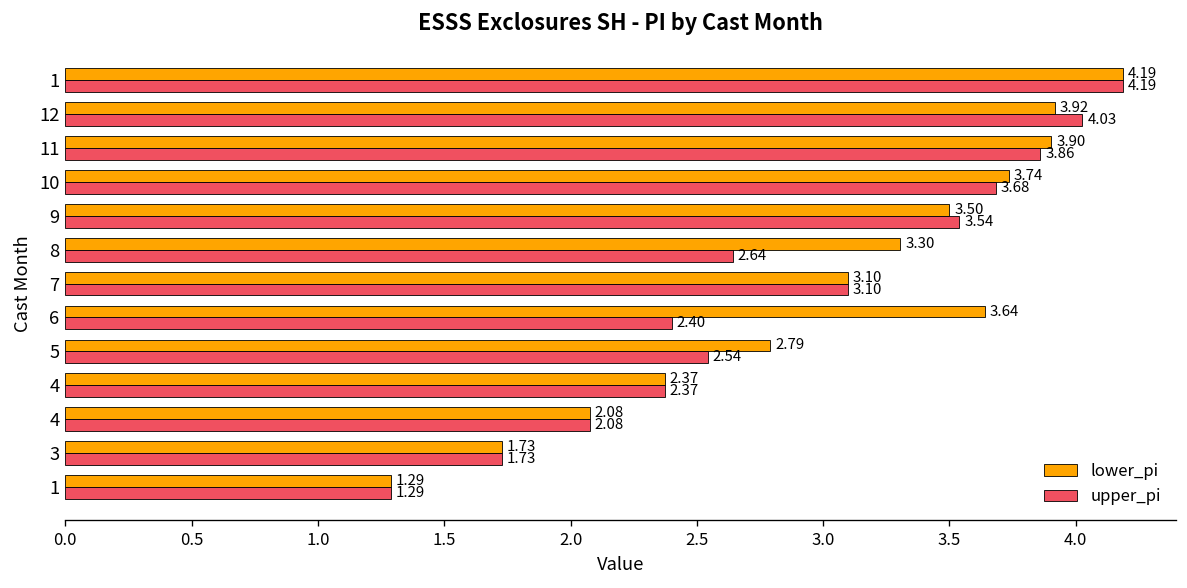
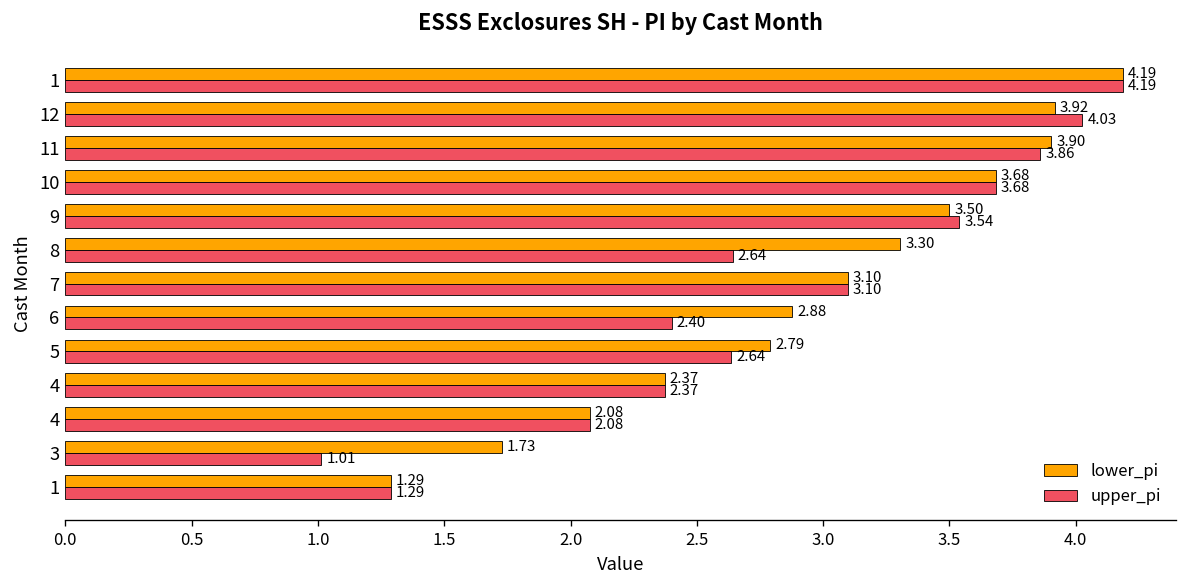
  {
    "lower_pi": {
      "12": 3.92,
      "11": 3.90,
-     "10": 3.74,
+     "10": 3.68,
      "8": 3.30,
-     "6": 3.64,
+     "6": 2.88,
      "5": 2.79
    },
    "upper_pi": {
      "12": 4.03,
      "11": 3.86,
      "10": 3.68,
      "8": 2.64,
      "6": 2.40,
-     "5": 2.54,
-     "3": 1.73
+     "5": 2.64,
+     "3": 1.01
    }
  }
